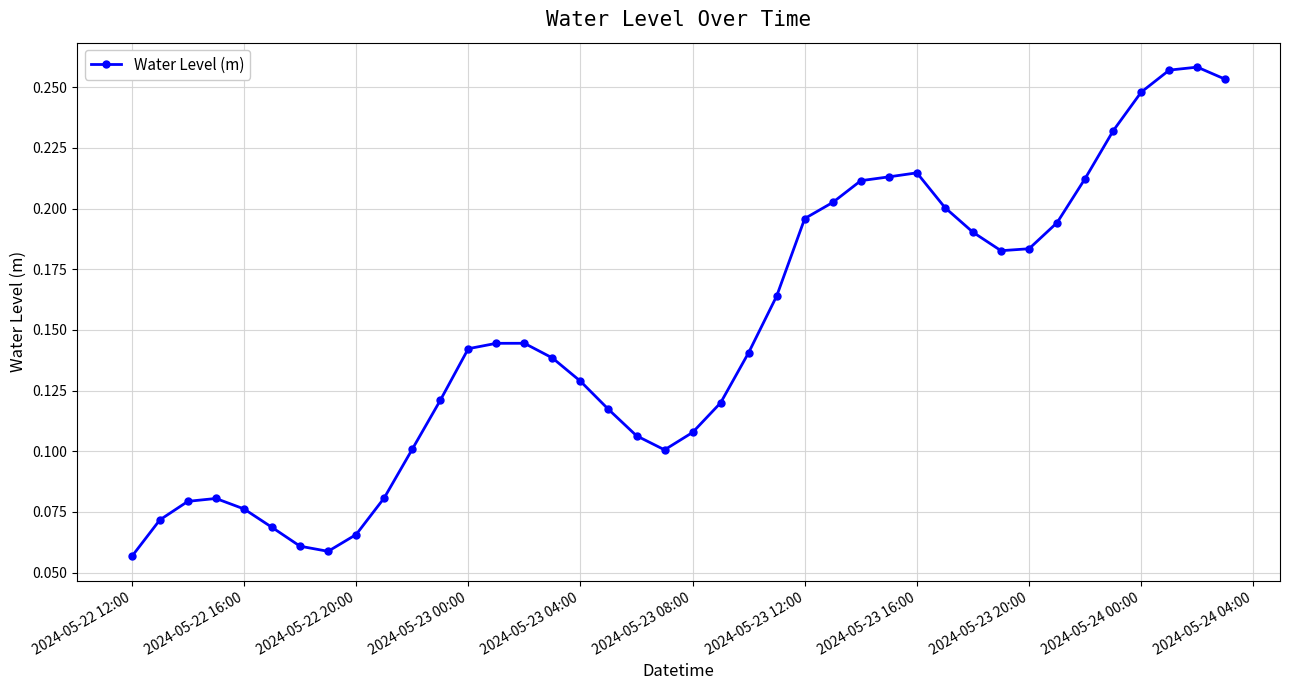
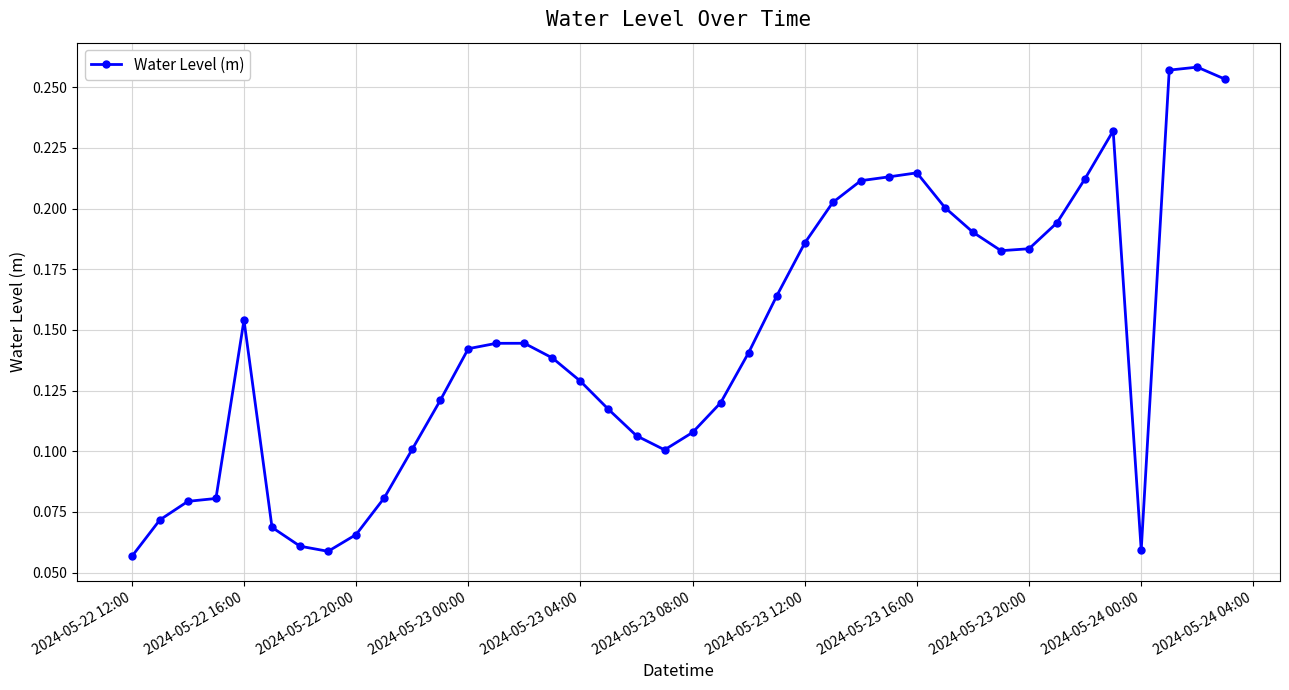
  {
    "2024-05-22 12:00": 0.057,
-   "2024-05-22 16:00": 0.076,
+   "2024-05-22 16:00": 0.154,
    "2024-05-22 20:00": 0.066,
    "2024-05-23 00:00": 0.142,
    "2024-05-23 04:00": 0.129,
    "2024-05-23 08:00": 0.108,
-   "2024-05-23 12:00": 0.196,
+   "2024-05-23 12:00": 0.186,
    "2024-05-23 16:00": 0.215,
    "2024-05-23 20:00": 0.183,
-   "2024-05-24 00:00": 0.248
+   "2024-05-24 00:00": 0.059
  }
